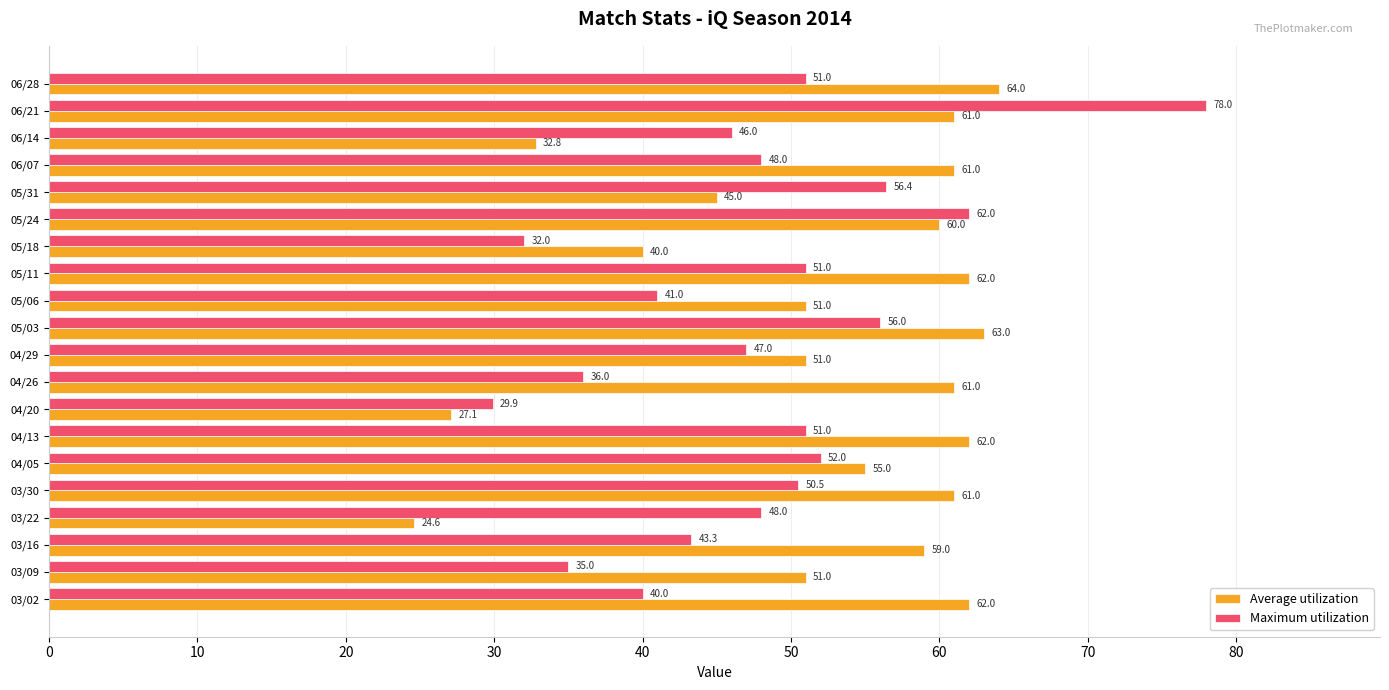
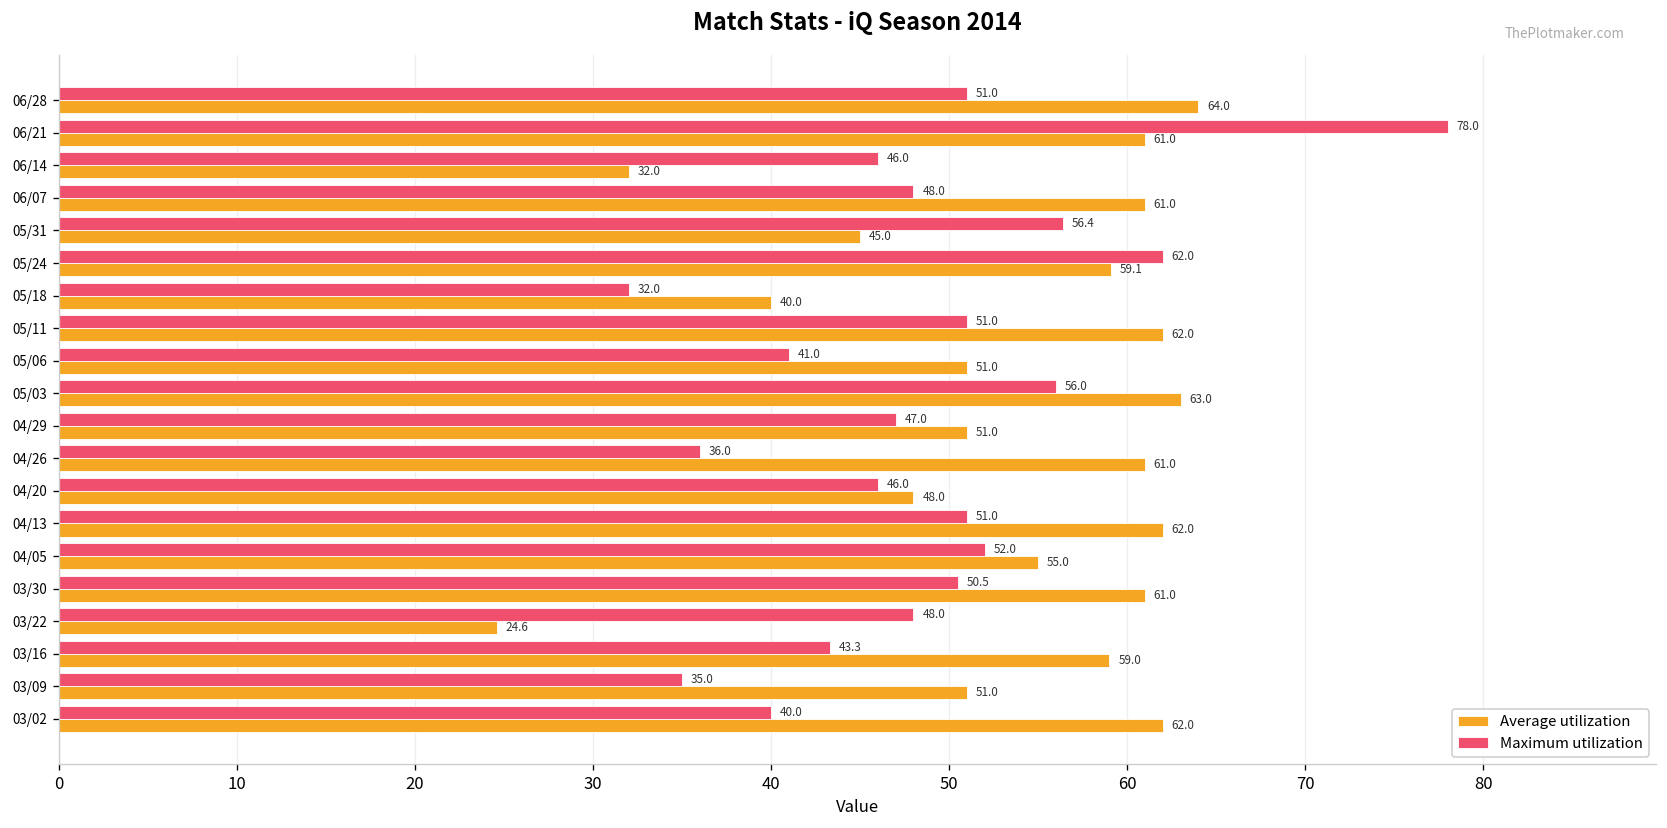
  {
    "Average utilization": {
      "06/28": 64.0,
      "06/21": 61.0,
-     "06/14": 32.8,
+     "06/14": 32.0,
      "06/07": 61.0,
      "05/31": 45.0,
-     "05/24": 60.0,
+     "05/24": 59.1,
      "05/18": 40.0,
      "05/11": 62.0,
      "05/06": 51.0,
      "05/03": 63.0,
      "04/29": 51.0,
      "04/26": 61.0,
-     "04/20": 27.1,
+     "04/20": 48.0,
      "04/13": 62.0,
      "04/05": 55.0,
      "03/30": 61.0,
      "03/22": 24.6,
      "03/16": 59.0,
      "03/09": 51.0,
      "03/02": 62.0
    },
    "Maximum utilization": {
      "06/28": 51.0,
      "06/21": 78.0,
      "06/14": 46.0,
      "06/07": 48.0,
      "05/31": 56.4,
      "05/24": 62.0,
      "05/18": 32.0,
      "05/11": 51.0,
      "05/06": 41.0,
      "05/03": 56.0,
      "04/29": 47.0,
      "04/26": 36.0,
-     "04/20": 29.9,
+     "04/20": 46.0,
      "04/13": 51.0,
      "04/05": 52.0,
      "03/30": 50.5,
      "03/22": 48.0,
      "03/16": 43.3,
      "03/09": 35.0,
      "03/02": 40.0
    }
  }
